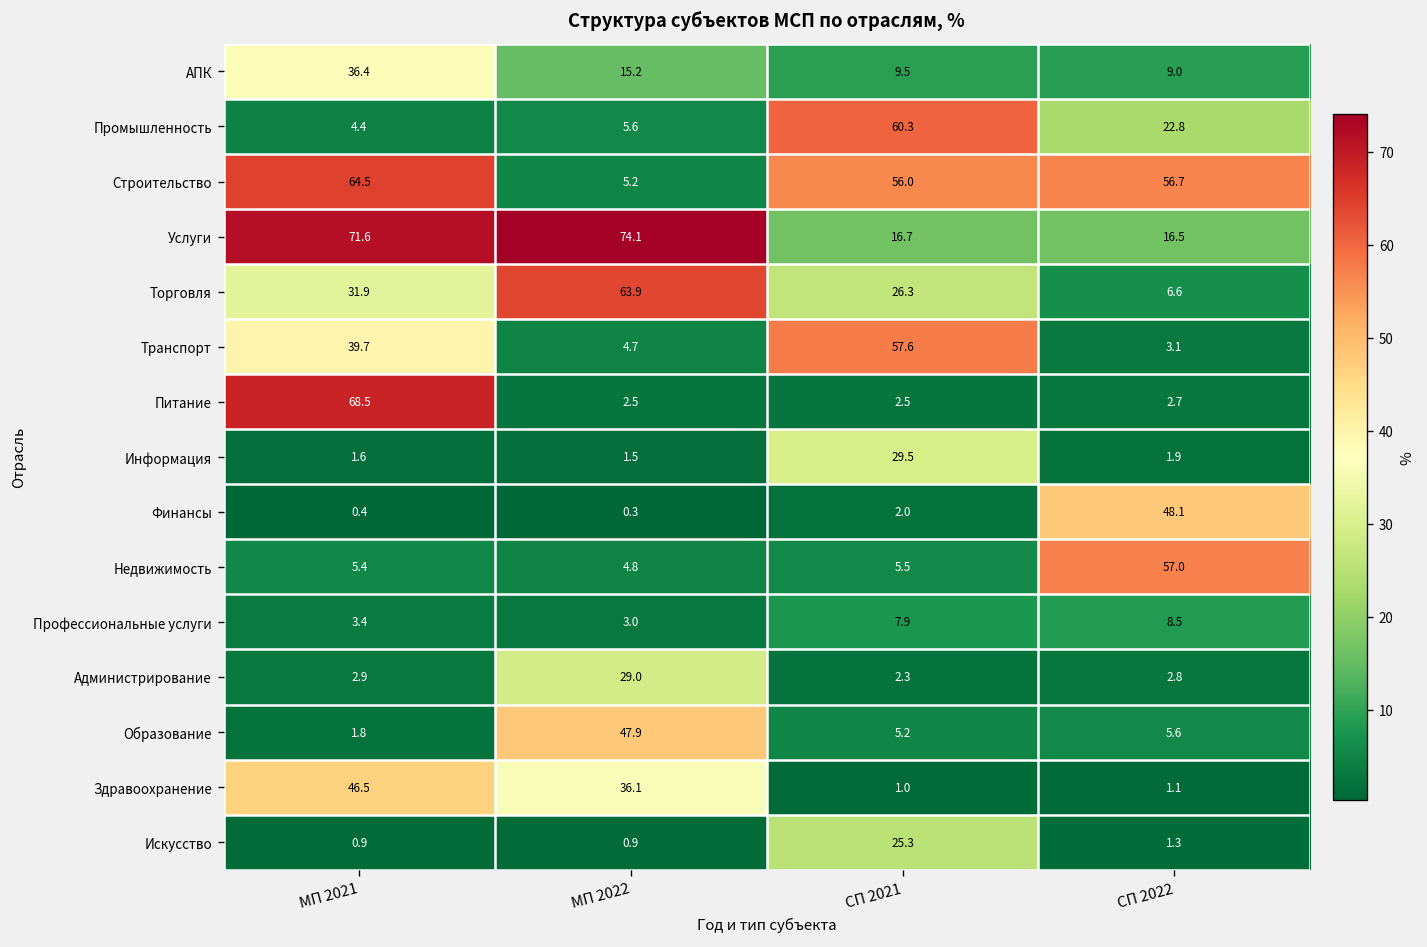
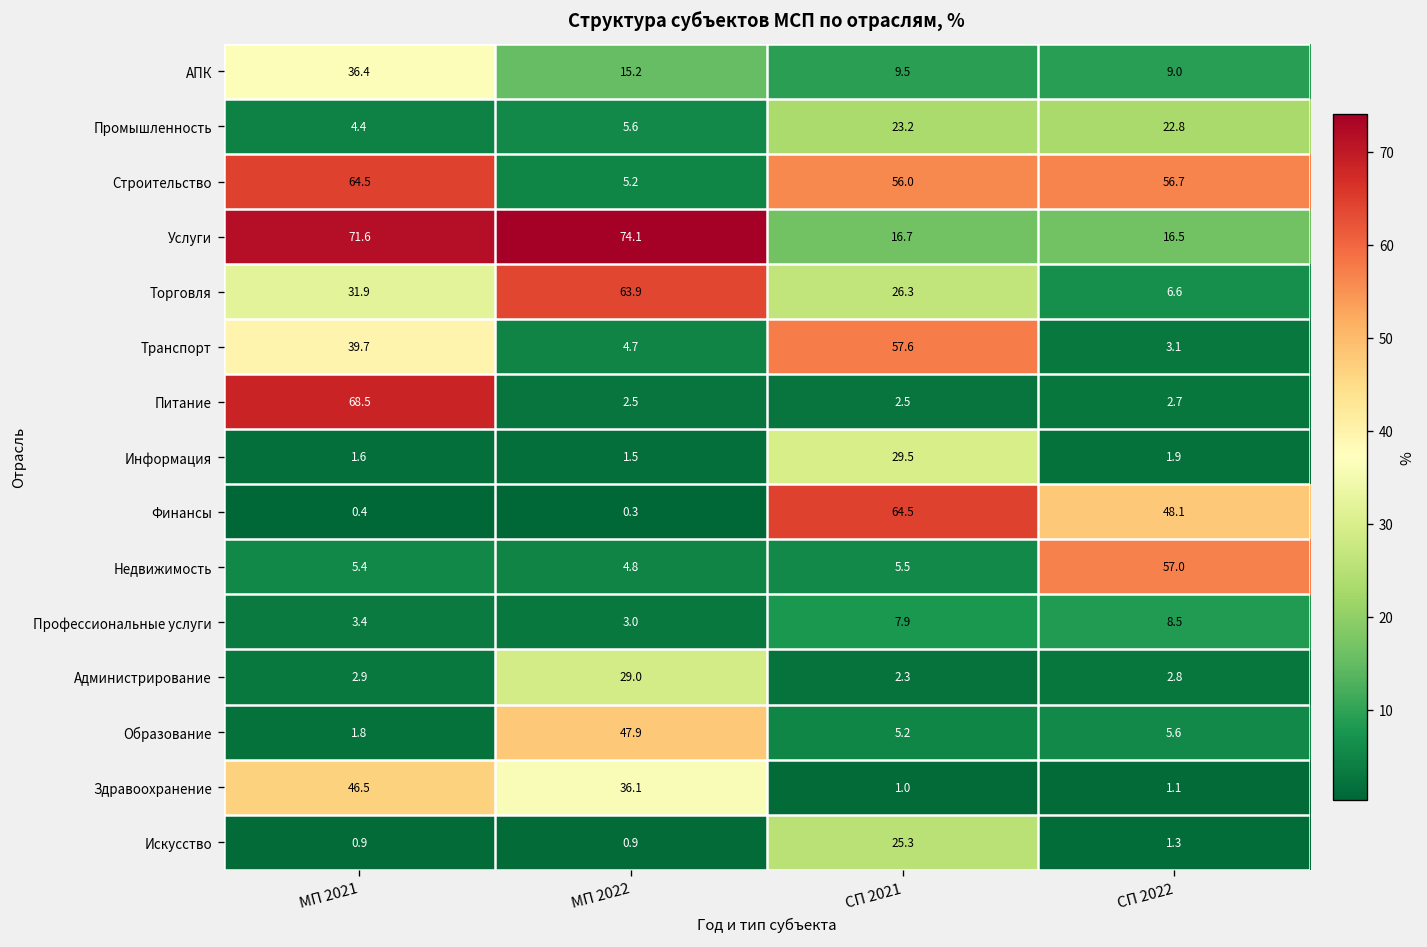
  {
    "АПК": {
      "МП 2021": 36.4,
      "МП 2022": 15.2,
      "СП 2021": 9.5,
      "СП 2022": 9.0
    },
    "Промышленность": {
      "МП 2021": 4.4,
      "МП 2022": 5.6,
-     "СП 2021": 60.3,
+     "СП 2021": 23.2,
      "СП 2022": 22.8
    },
    "Строительство": {
      "МП 2021": 64.5,
      "МП 2022": 5.2,
      "СП 2021": 56.0,
      "СП 2022": 56.7
    },
    "Услуги": {
      "МП 2021": 71.6,
      "МП 2022": 74.1,
      "СП 2021": 16.7,
      "СП 2022": 16.5
    },
    "Торговля": {
      "МП 2021": 31.9,
      "МП 2022": 63.9,
      "СП 2021": 26.3,
      "СП 2022": 6.6
    },
    "Транспорт": {
      "МП 2021": 39.7,
      "МП 2022": 4.7,
      "СП 2021": 57.6,
      "СП 2022": 3.1
    },
    "Питание": {
      "МП 2021": 68.5,
      "МП 2022": 2.5,
      "СП 2021": 2.5,
      "СП 2022": 2.7
    },
    "Информация": {
      "МП 2021": 1.6,
      "МП 2022": 1.5,
      "СП 2021": 29.5,
      "СП 2022": 1.9
    },
    "Финансы": {
      "МП 2021": 0.4,
      "МП 2022": 0.3,
-     "СП 2021": 2.0,
+     "СП 2021": 64.5,
      "СП 2022": 48.1
    },
    "Недвижимость": {
      "МП 2021": 5.4,
      "МП 2022": 4.8,
      "СП 2021": 5.5,
      "СП 2022": 57.0
    },
    "Профессиональные услуги": {
      "МП 2021": 3.4,
      "МП 2022": 3.0,
      "СП 2021": 7.9,
      "СП 2022": 8.5
    },
    "Администрирование": {
      "МП 2021": 2.9,
      "МП 2022": 29.0,
      "СП 2021": 2.3,
      "СП 2022": 2.8
    },
    "Образование": {
      "МП 2021": 1.8,
      "МП 2022": 47.9,
      "СП 2021": 5.2,
      "СП 2022": 5.6
    },
    "Здравоохранение": {
      "МП 2021": 46.5,
      "МП 2022": 36.1,
      "СП 2021": 1.0,
      "СП 2022": 1.1
    },
    "Искусство": {
      "МП 2021": 0.9,
      "МП 2022": 0.9,
      "СП 2021": 25.3,
      "СП 2022": 1.3
    }
  }
